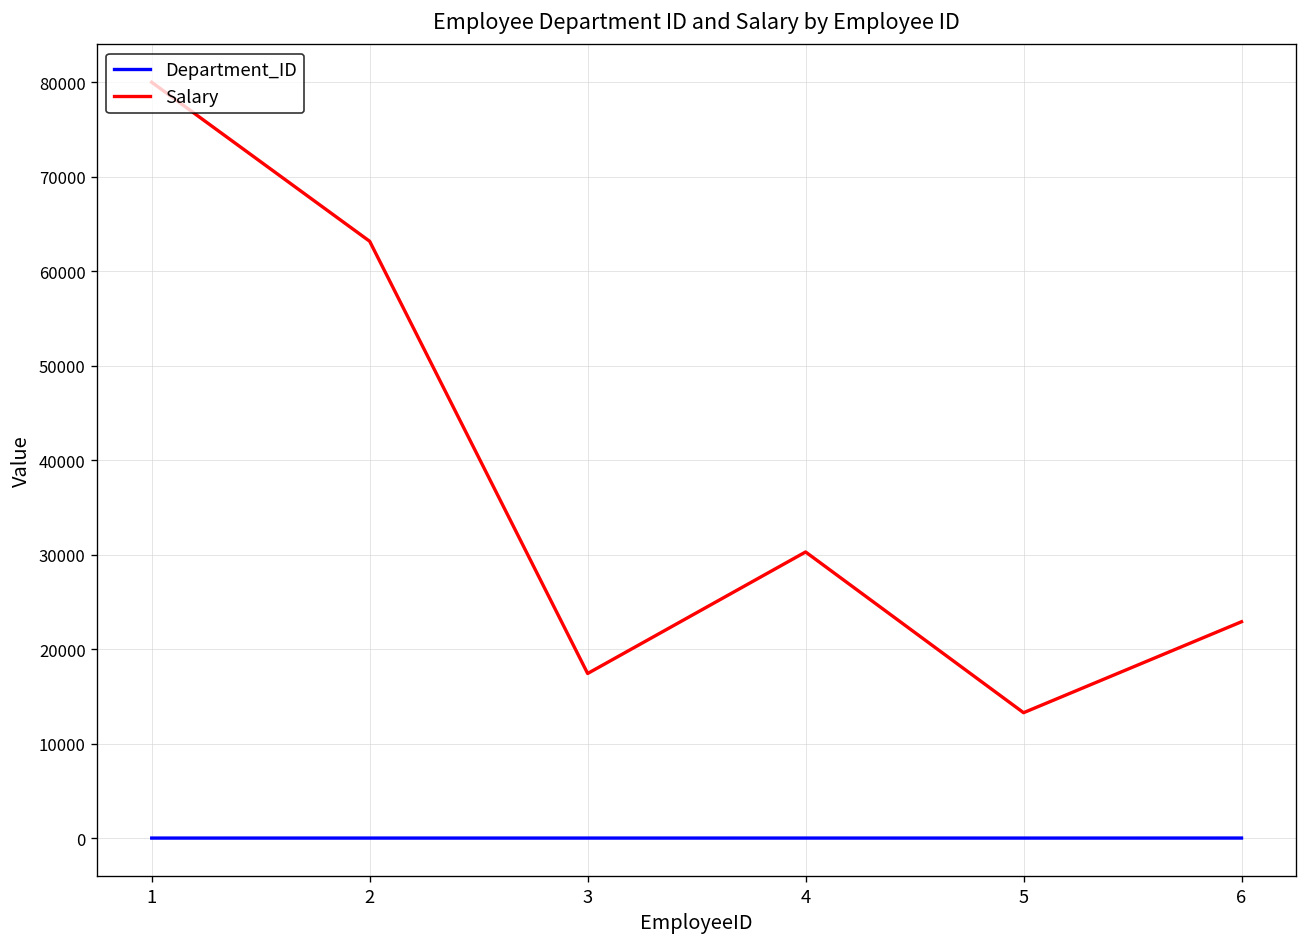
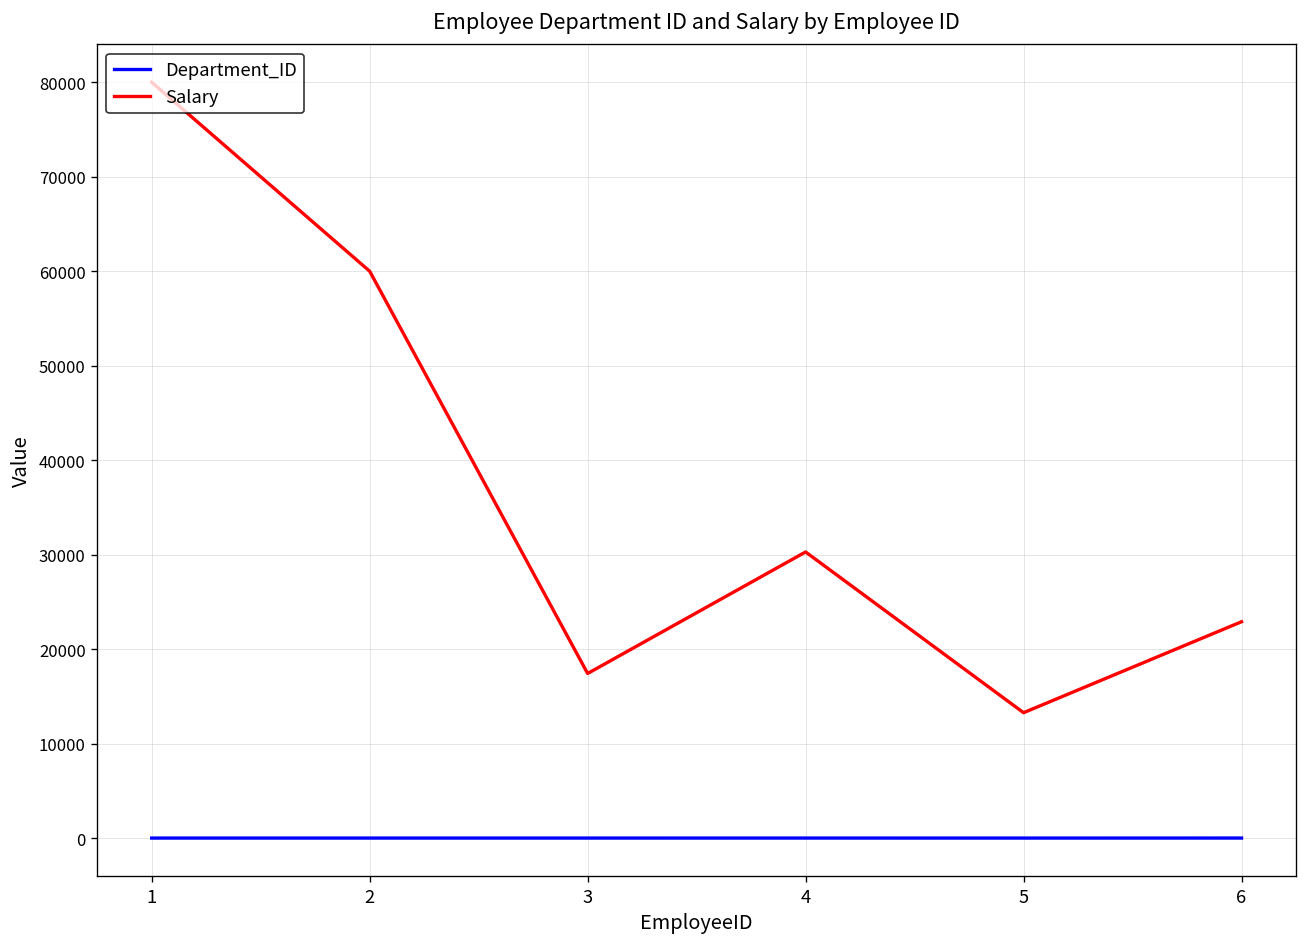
  {
    "Department_ID": {
      "1": 0,
      "2": 0,
      "3": 0,
      "4": 0,
      "5": 0,
      "6": 0
    },
    "Salary": {
-     "2": 63000,
+     "2": 60000,
      "3": 17000,
      "4": 30000,
      "5": 13000,
      "6": 23000
    }
  }
